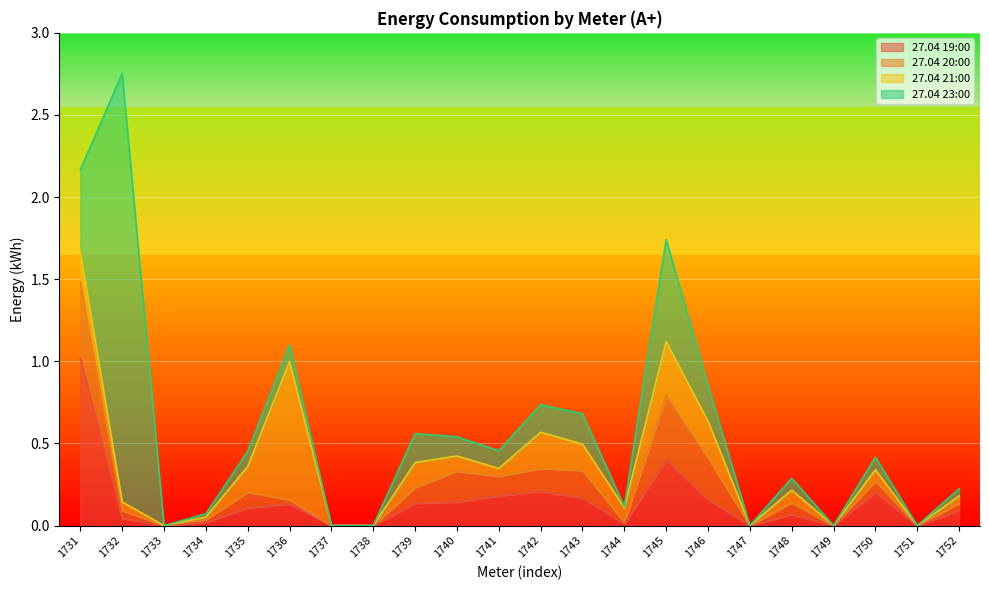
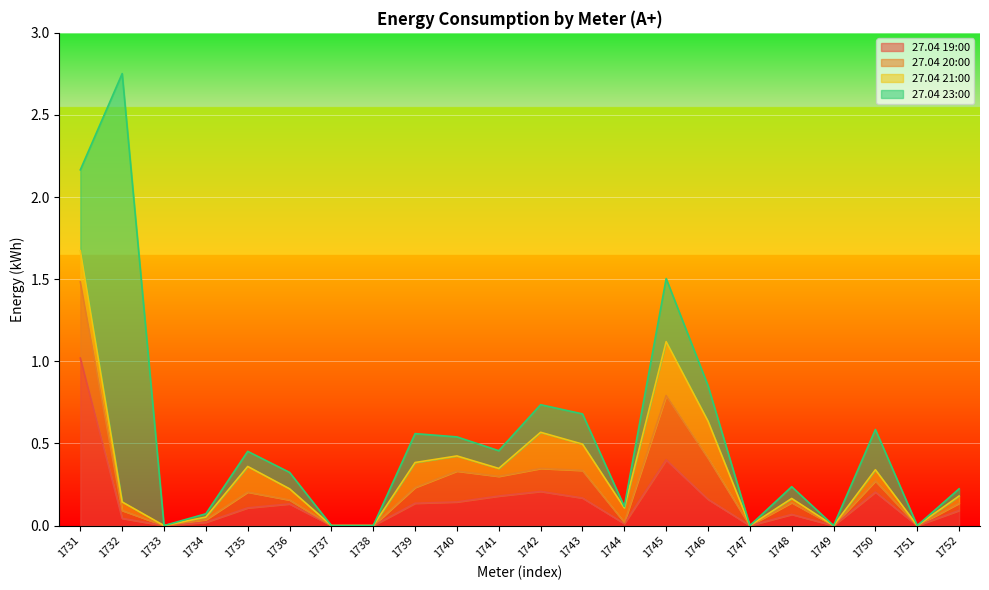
  {
    "27.04 21:00": {
      "1731": 0.19,
      "1732": 0.05,
      "1734": 0.02,
      "1735": 0.16,
-     "1736": 0.84,
+     "1736": 0.07,
      "1739": 0.15,
      "1740": 0.09,
      "1741": 0.05,
      "1742": 0.22,
      "1743": 0.16,
      "1745": 0.33,
      "1746": 0.22,
-     "1748": 0.08,
+     "1748": 0.02,
      "1750": 0.07,
      "1752": 0.04
    },
    "27.04 23:00": {
      "1731": 0.49,
      "1732": 2.61,
      "1734": 0.02,
      "1735": 0.09,
      "1736": 0.10,
      "1739": 0.18,
      "1740": 0.12,
      "1741": 0.11,
      "1742": 0.17,
      "1743": 0.18,
-     "1745": 0.62,
+     "1745": 0.38,
      "1746": 0.22,
      "1748": 0.07,
-     "1750": 0.08,
+     "1750": 0.24,
      "1752": 0.04
    }
  }
